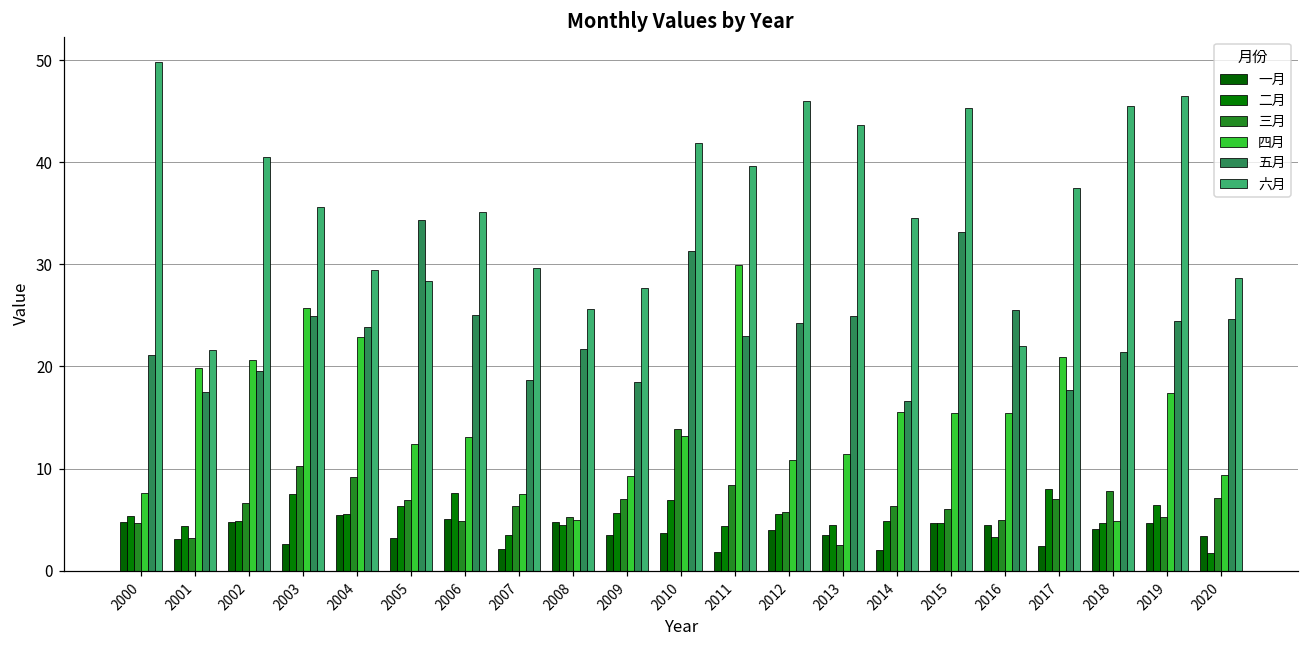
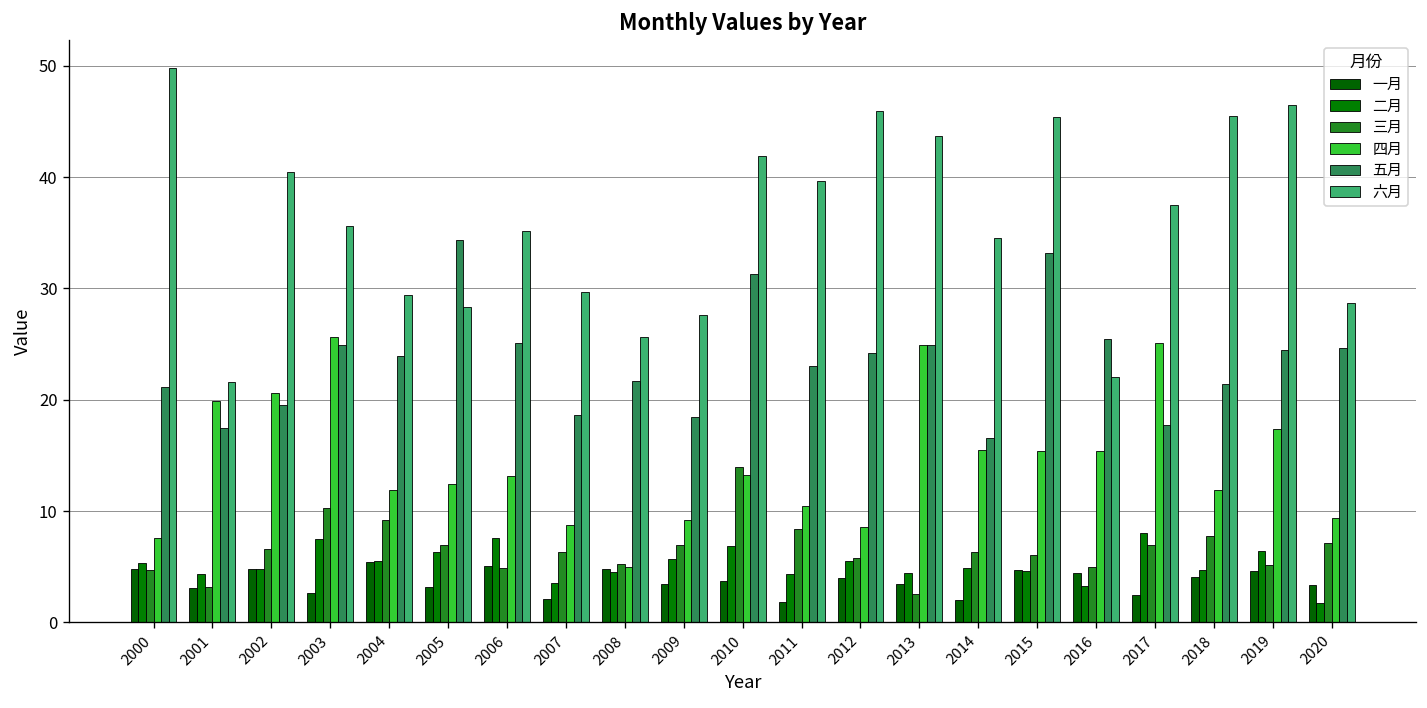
  {
    "四月": {
      "2000": 8,
      "2001": 20,
      "2002": 21,
      "2003": 26,
-     "2004": 23,
+     "2004": 12,
      "2005": 12,
      "2006": 13,
-     "2007": 7,
+     "2007": 9,
      "2008": 5,
      "2009": 9,
      "2010": 13,
-     "2011": 30,
-     "2012": 11,
-     "2013": 11,
+     "2011": 10,
+     "2012": 9,
+     "2013": 25,
      "2014": 16,
      "2015": 15,
      "2016": 15,
-     "2017": 21,
-     "2018": 5,
+     "2017": 25,
+     "2018": 12,
      "2019": 17,
      "2020": 9
    }
  }
